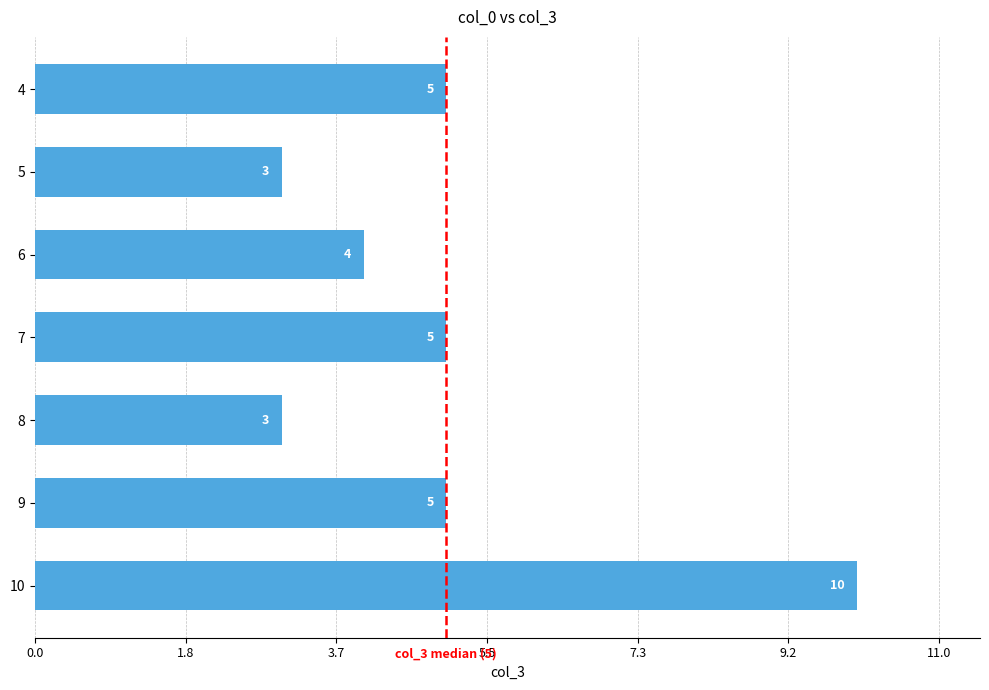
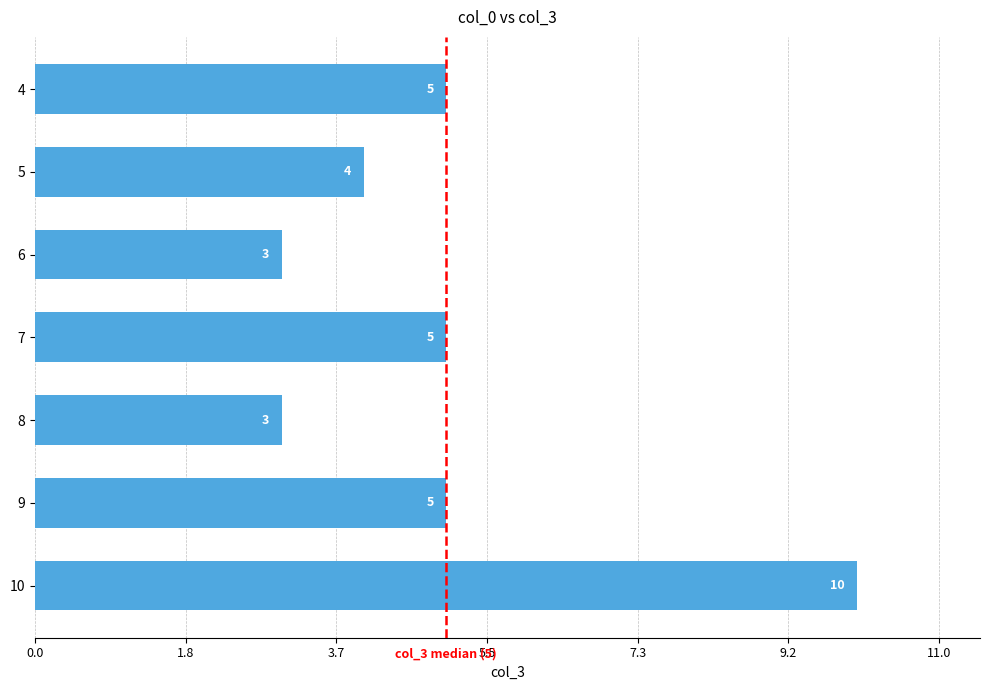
  {
    "4": 5,
-   "5": 3,
-   "6": 4,
+   "5": 4,
+   "6": 3,
    "7": 5,
    "8": 3,
    "9": 5,
    "10": 10
  }
